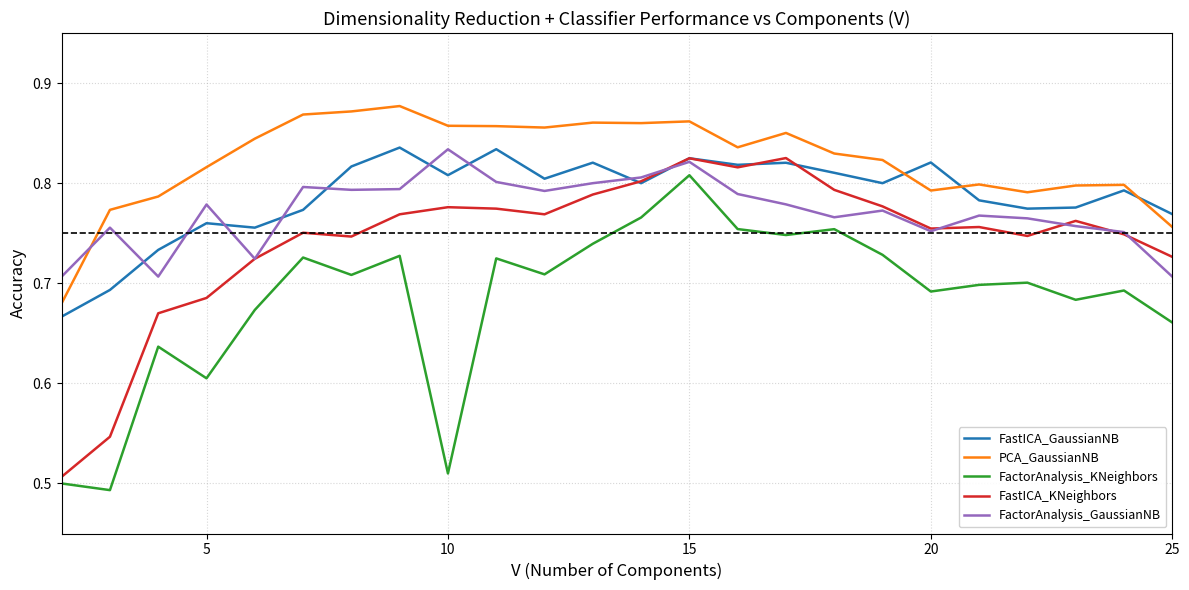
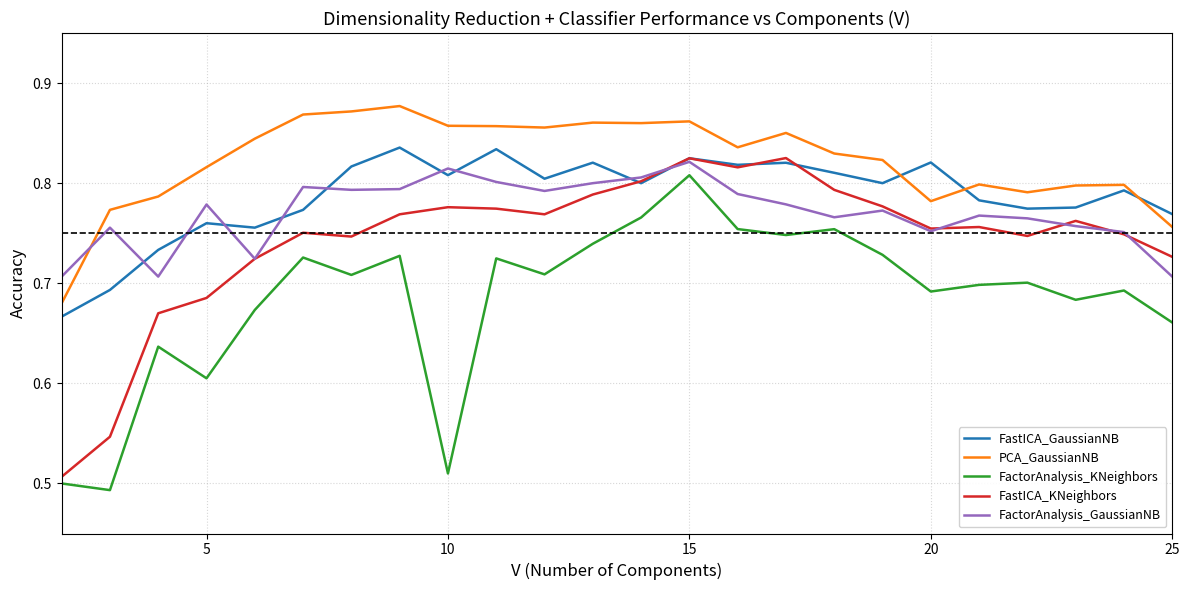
  {
    "FastICA_GaussianNB": {
      "5": 0.760,
      "10": 0.808,
      "20": 0.821,
      "25": 0.769
    },
    "PCA_GaussianNB": {
      "5": 0.816,
      "10": 0.857,
      "15": 0.862,
-     "20": 0.793,
+     "20": 0.782,
      "25": 0.756
    },
    "FactorAnalysis_KNeighbors": {
      "5": 0.605,
      "10": 0.510,
      "15": 0.808,
      "20": 0.692,
      "25": 0.661
    },
    "FastICA_KNeighbors": {
      "5": 0.685,
      "10": 0.776,
      "20": 0.755,
      "25": 0.726
    },
    "FactorAnalysis_GaussianNB": {
      "5": 0.779,
-     "10": 0.834,
+     "10": 0.815,
      "15": 0.821,
      "20": 0.752,
      "25": 0.707
    }
  }
